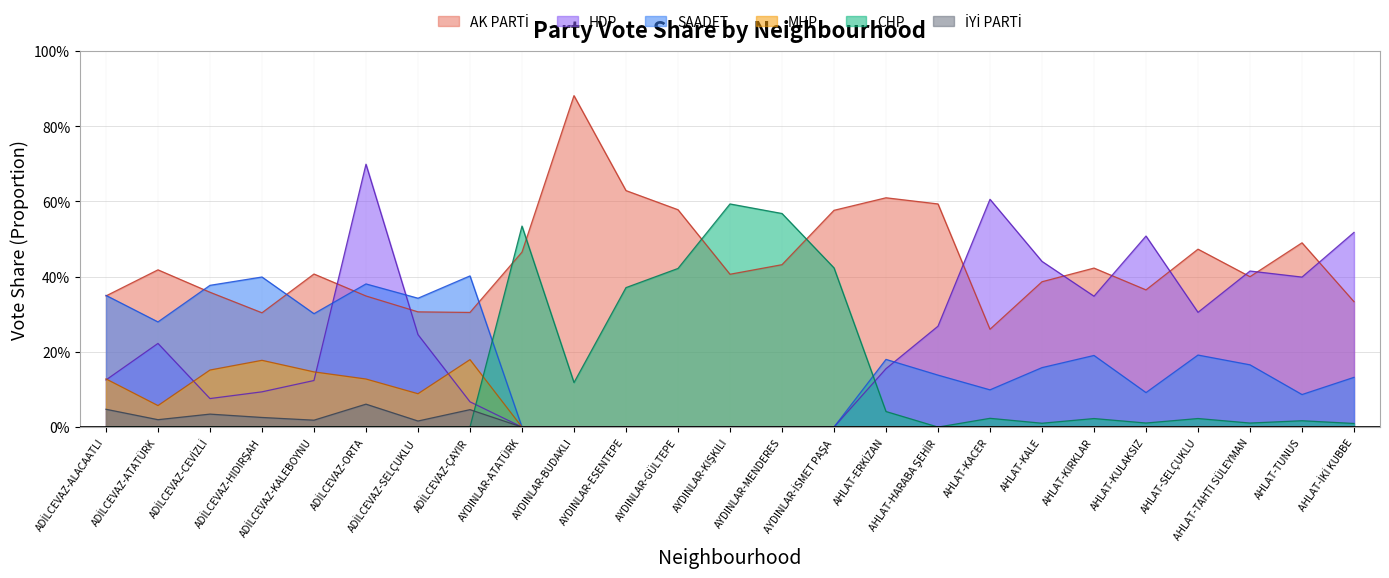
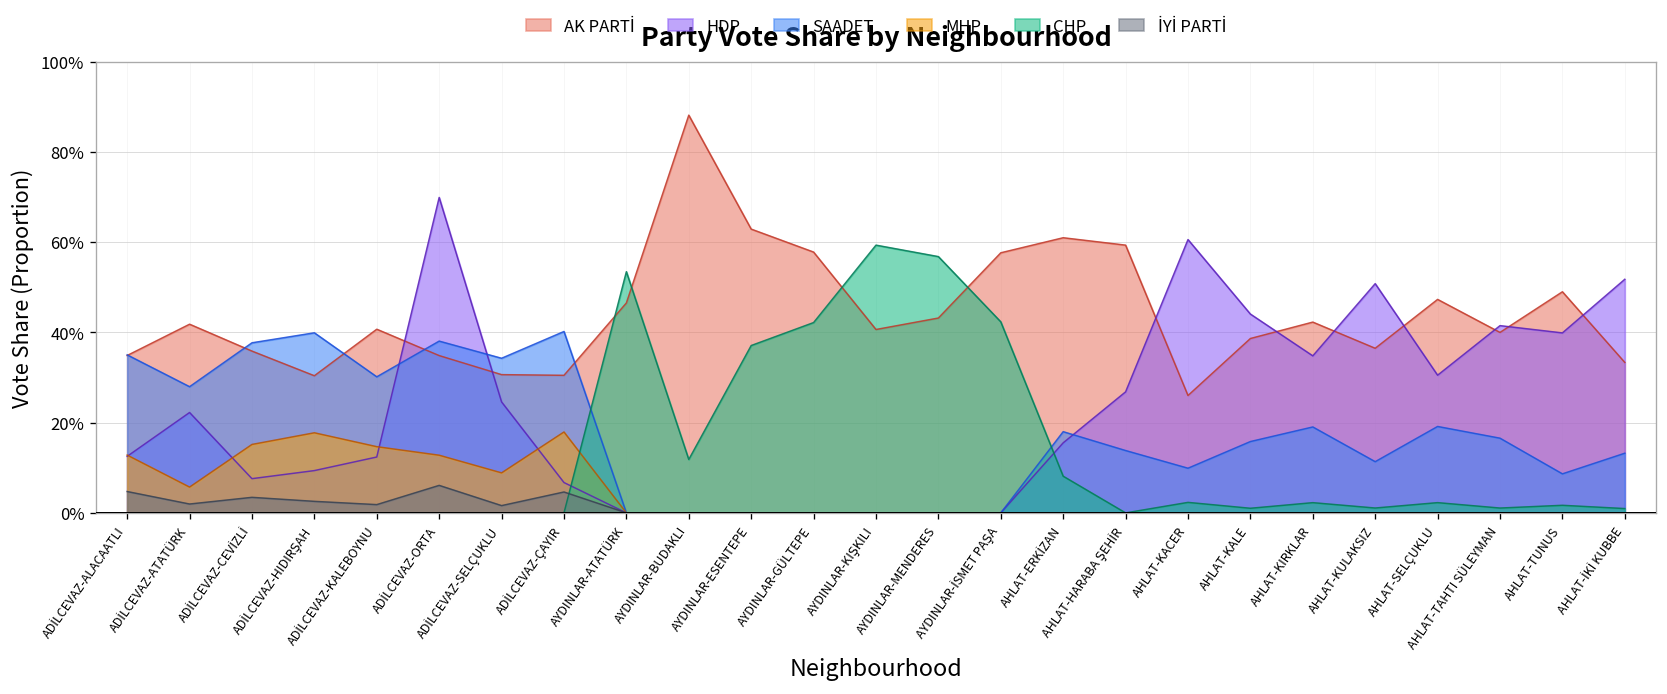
  {
    "AK PARTİ": {
      "ADİLCEVAZ-ATATÜRK": "42%",
      "ADİLCEVAZ-CEVİZLİ": "36%",
      "ADİLCEVAZ-HIDIRŞAH": "30%",
      "ADİLCEVAZ-KALEBOYNU": "41%",
      "ADİLCEVAZ-ORTA": "35%",
      "ADİLCEVAZ-SELÇUKLU": "31%",
      "ADİLCEVAZ-ÇAYIR": "30%",
      "AYDINLAR-ATATÜRK": "47%",
      "AYDINLAR-BUDAKLI": "88%",
      "AYDINLAR-ESENTEPE": "63%",
      "AYDINLAR-GÜLTEPE": "58%",
      "AYDINLAR-KIŞKILI": "41%",
      "AYDINLAR-MENDERES": "43%",
      "AYDINLAR-İSMET PAŞA": "58%",
      "AHLAT-ERKİZAN": "61%",
      "AHLAT-HARABA ŞEHİR": "59%",
      "AHLAT-KACER": "26%",
      "AHLAT-KALE": "39%",
      "AHLAT-KIRKLAR": "42%",
      "AHLAT-KULAKSIZ": "36%",
      "AHLAT-SELÇUKLU": "47%",
      "AHLAT-TAHTI SÜLEYMAN": "40%",
      "AHLAT-TUNUS": "49%",
      "AHLAT-İKİ KUBBE": "33%"
    },
    "HDP": {
      "ADİLCEVAZ-ATATÜRK": "22%",
      "ADİLCEVAZ-CEVİZLİ": "8%",
      "ADİLCEVAZ-HIDIRŞAH": "9%",
      "ADİLCEVAZ-KALEBOYNU": "12%",
      "ADİLCEVAZ-ORTA": "70%",
      "ADİLCEVAZ-SELÇUKLU": "25%",
      "ADİLCEVAZ-ÇAYIR": "7%",
      "AHLAT-ERKİZAN": "16%",
      "AHLAT-HARABA ŞEHİR": "27%",
      "AHLAT-KACER": "61%",
      "AHLAT-KALE": "44%",
      "AHLAT-KIRKLAR": "35%",
      "AHLAT-KULAKSIZ": "51%",
      "AHLAT-SELÇUKLU": "31%",
      "AHLAT-TAHTI SÜLEYMAN": "42%",
      "AHLAT-TUNUS": "40%",
      "AHLAT-İKİ KUBBE": "52%"
    },
    "SAADET": {
      "ADİLCEVAZ-ATATÜRK": "28%",
      "ADİLCEVAZ-CEVİZLİ": "38%",
      "ADİLCEVAZ-HIDIRŞAH": "40%",
      "ADİLCEVAZ-KALEBOYNU": "30%",
      "ADİLCEVAZ-ORTA": "38%",
      "ADİLCEVAZ-SELÇUKLU": "34%",
      "ADİLCEVAZ-ÇAYIR": "40%",
      "AHLAT-ERKİZAN": "18%",
      "AHLAT-HARABA ŞEHİR": "14%",
      "AHLAT-KACER": "10%",
      "AHLAT-KALE": "16%",
      "AHLAT-KIRKLAR": "19%",
-     "AHLAT-KULAKSIZ": "9%",
+     "AHLAT-KULAKSIZ": "11%",
      "AHLAT-SELÇUKLU": "19%",
      "AHLAT-TAHTI SÜLEYMAN": "17%",
      "AHLAT-TUNUS": "9%",
      "AHLAT-İKİ KUBBE": "13%"
    },
    "MHP": {
      "ADİLCEVAZ-ATATÜRK": "6%",
      "ADİLCEVAZ-CEVİZLİ": "15%",
      "ADİLCEVAZ-HIDIRŞAH": "18%",
      "ADİLCEVAZ-KALEBOYNU": "15%",
      "ADİLCEVAZ-ORTA": "13%",
      "ADİLCEVAZ-SELÇUKLU": "9%",
      "ADİLCEVAZ-ÇAYIR": "18%"
    },
    "CHP": {
      "ADİLCEVAZ-ALACAATLI": "0%",
      "ADİLCEVAZ-ATATÜRK": "0%",
      "ADİLCEVAZ-CEVİZLİ": "0%",
      "ADİLCEVAZ-HIDIRŞAH": "0%",
      "ADİLCEVAZ-KALEBOYNU": "0%",
      "ADİLCEVAZ-ORTA": "0%",
      "ADİLCEVAZ-SELÇUKLU": "0%",
      "ADİLCEVAZ-ÇAYIR": "0%",
      "AYDINLAR-ATATÜRK": "53%",
      "AYDINLAR-BUDAKLI": "12%",
      "AYDINLAR-ESENTEPE": "37%",
      "AYDINLAR-GÜLTEPE": "42%",
      "AYDINLAR-KIŞKILI": "59%",
      "AYDINLAR-MENDERES": "57%",
      "AYDINLAR-İSMET PAŞA": "42%",
-     "AHLAT-ERKİZAN": "4%",
+     "AHLAT-ERKİZAN": "8%",
      "AHLAT-KACER": "2%",
      "AHLAT-KALE": "1%",
      "AHLAT-KIRKLAR": "2%",
      "AHLAT-KULAKSIZ": "1%",
      "AHLAT-SELÇUKLU": "2%",
      "AHLAT-TAHTI SÜLEYMAN": "1%",
      "AHLAT-TUNUS": "2%",
      "AHLAT-İKİ KUBBE": "1%"
    },
    "İYİ PARTİ": {
      "ADİLCEVAZ-ALACAATLI": "5%",
      "ADİLCEVAZ-ATATÜRK": "2%",
      "ADİLCEVAZ-CEVİZLİ": "3%",
      "ADİLCEVAZ-HIDIRŞAH": "3%",
      "ADİLCEVAZ-KALEBOYNU": "2%",
      "ADİLCEVAZ-ORTA": "6%",
      "ADİLCEVAZ-SELÇUKLU": "2%",
      "ADİLCEVAZ-ÇAYIR": "5%"
    }
  }
